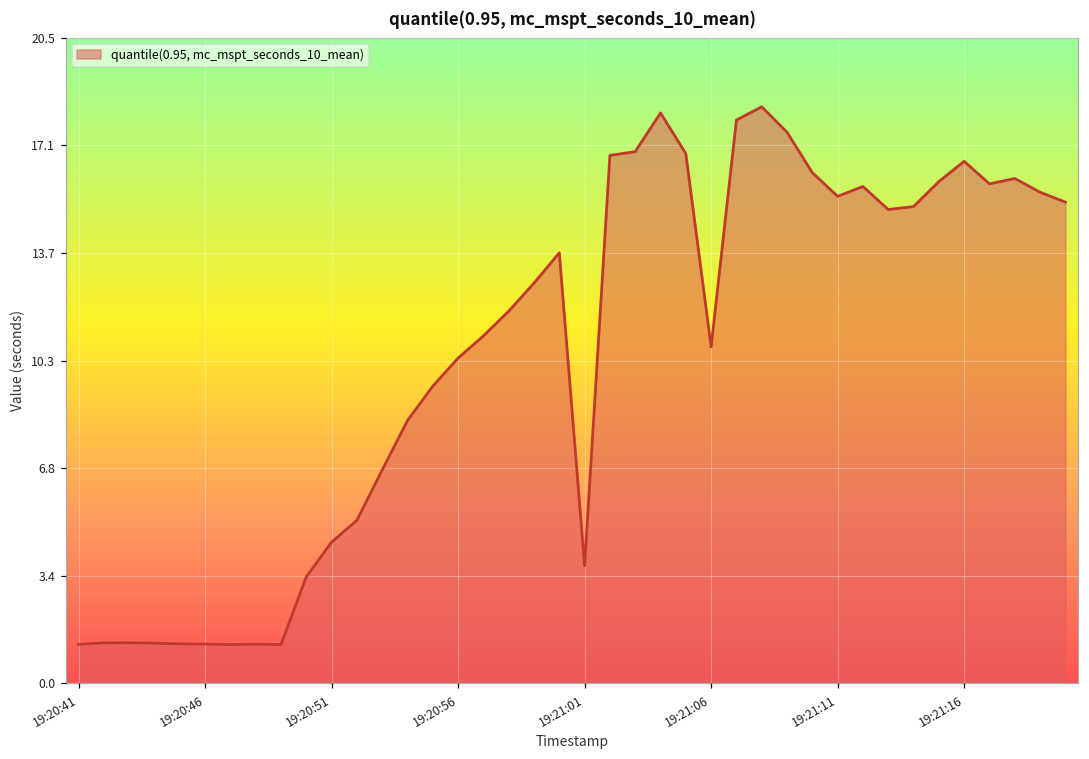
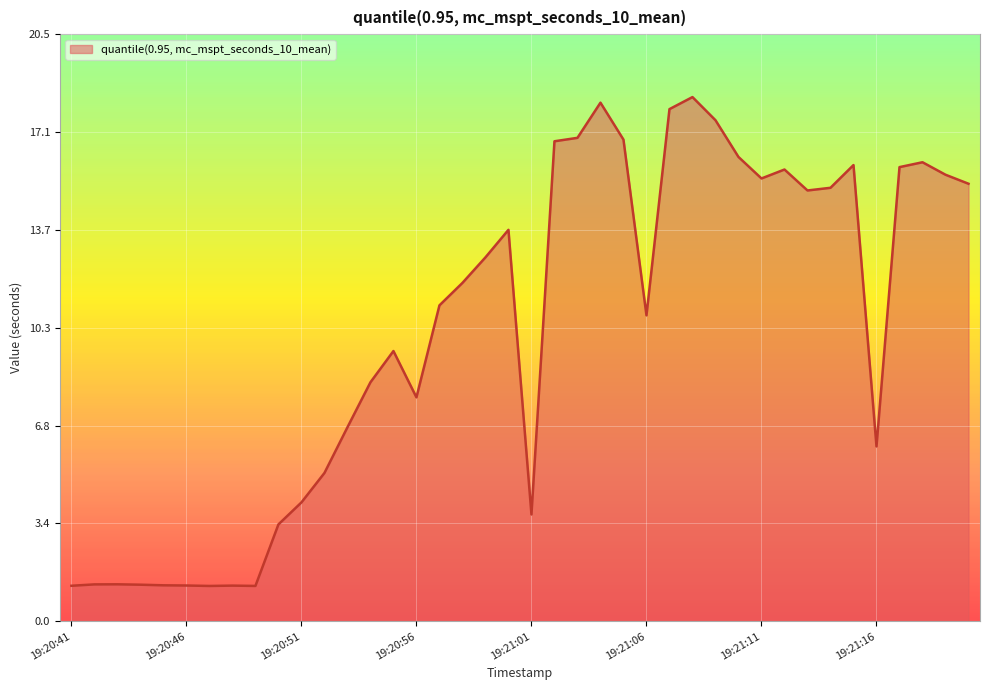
  {
    "19:20:41": 1.2,
    "19:20:46": 1.3,
-   "19:20:51": 4.5,
-   "19:20:56": 10.4,
+   "19:20:51": 4.2,
+   "19:20:56": 7.8,
    "19:21:01": 3.7,
    "19:21:06": 10.7,
    "19:21:11": 15.5,
-   "19:21:16": 16.6
+   "19:21:16": 6.1
  }
